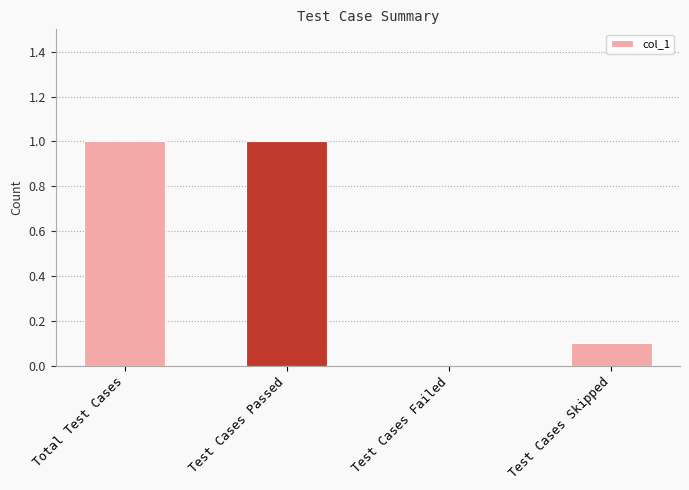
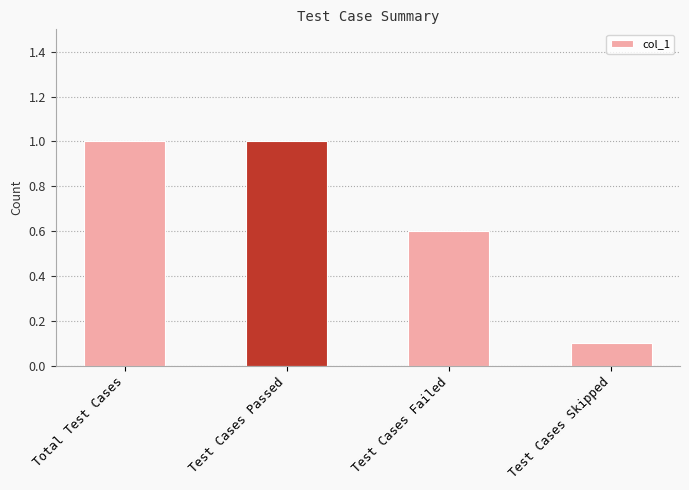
  {
    "Total Test Cases": 1.0,
    "Test Cases Passed": 1.0,
-   "Test Cases Failed": 0.0,
+   "Test Cases Failed": 0.6,
    "Test Cases Skipped": 0.1
  }
